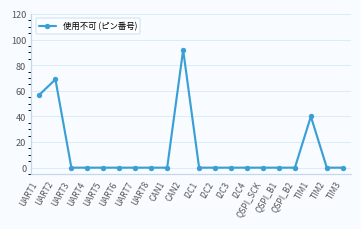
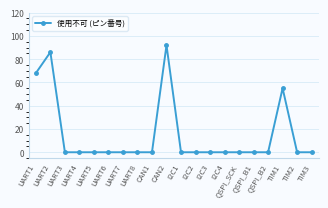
  {
-   "UART1": 57,
-   "UART2": 69,
+   "UART1": 68,
+   "UART2": 86,
    "UART3": 0,
    "UART4": 0,
    "UART5": 0,
    "UART6": 0,
    "UART7": 0,
    "UART8": 0,
    "CAN1": 0,
    "CAN2": 92,
    "I2C1": 0,
    "I2C2": 0,
    "I2C3": 0,
    "I2C4": 0,
    "QSPI_SCK": 0,
    "QSPI_B1": 0,
    "QSPI_B2": 0,
-   "TIM1": 40,
+   "TIM1": 55,
    "TIM2": 0,
    "TIM3": 0
  }
